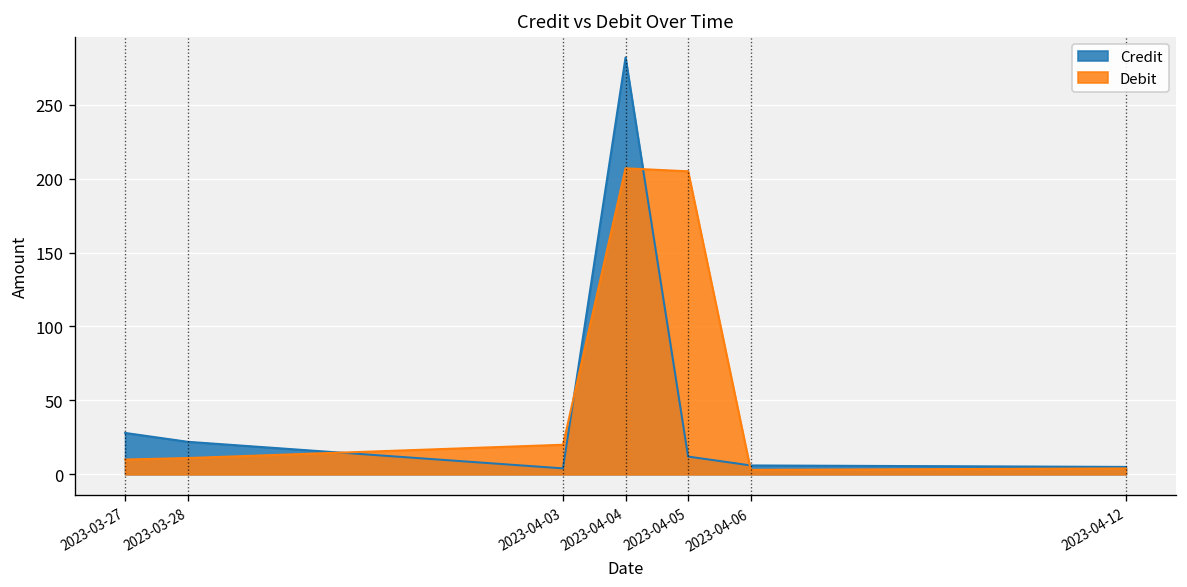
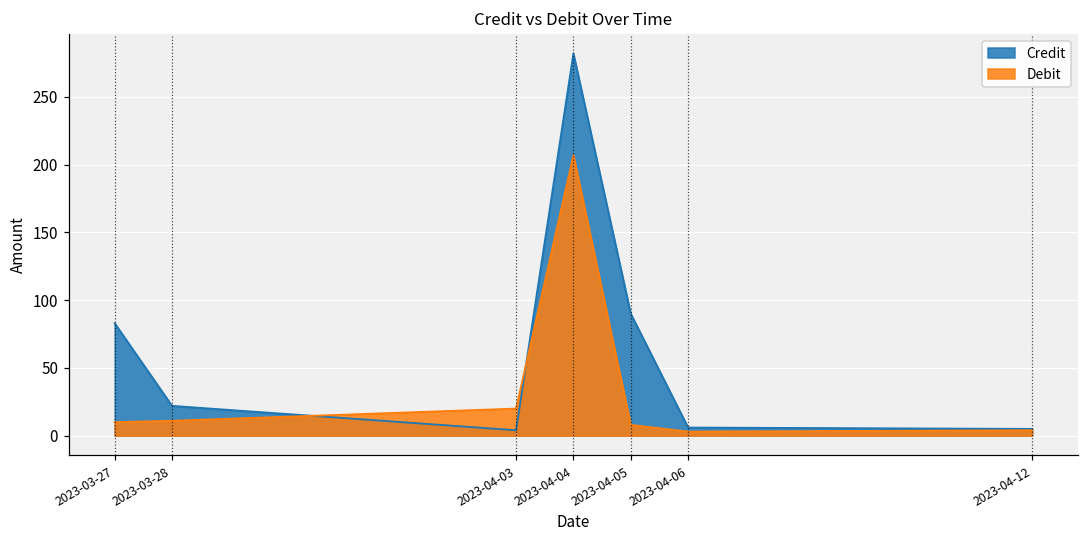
  {
    "Credit": {
-     "2023-03-27": 28,
+     "2023-03-27": 83,
      "2023-03-28": 22,
      "2023-04-03": 4,
      "2023-04-04": 282,
-     "2023-04-05": 12,
+     "2023-04-05": 90,
      "2023-04-06": 6
    },
    "Debit": {
      "2023-03-27": 10,
      "2023-03-28": 11,
      "2023-04-03": 20,
      "2023-04-04": 207,
-     "2023-04-05": 205,
+     "2023-04-05": 8,
      "2023-04-06": 3
    }
  }
